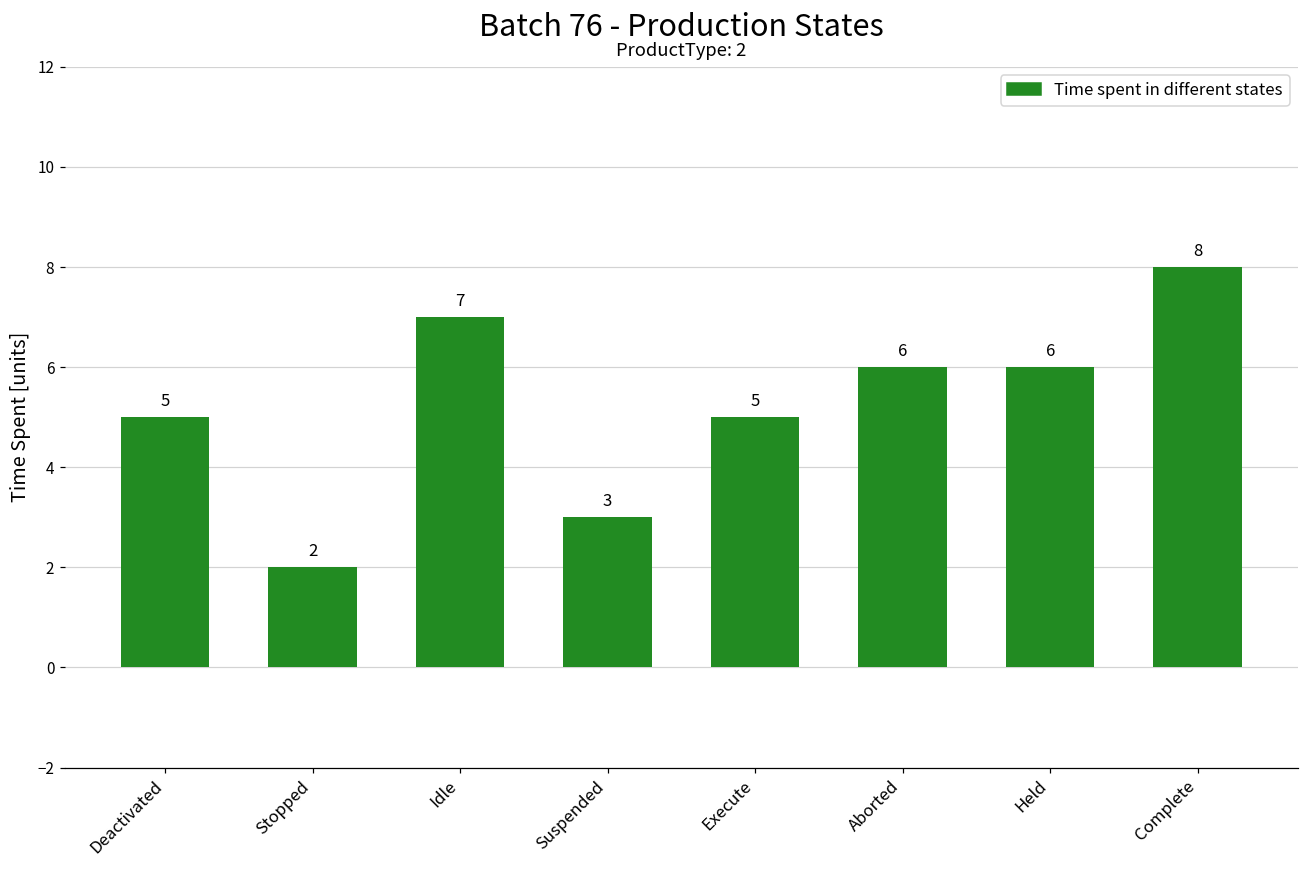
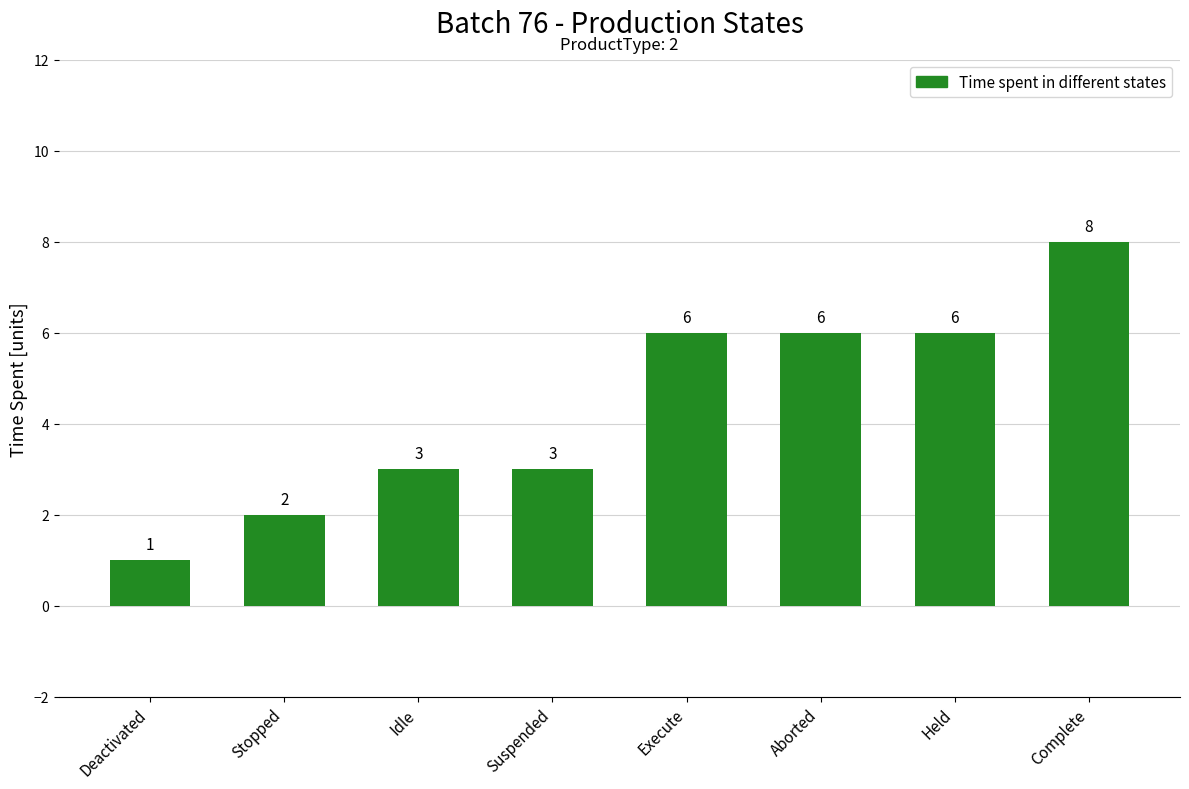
  {
-   "Deactivated": 5,
+   "Deactivated": 1,
    "Stopped": 2,
-   "Idle": 7,
+   "Idle": 3,
    "Suspended": 3,
-   "Execute": 5,
+   "Execute": 6,
    "Aborted": 6,
    "Held": 6,
    "Complete": 8
  }
